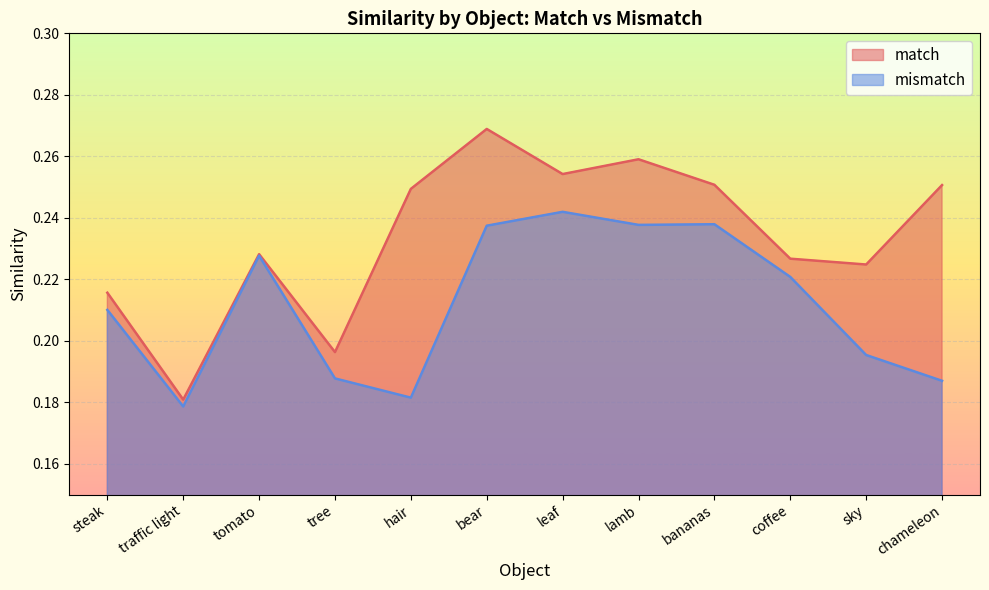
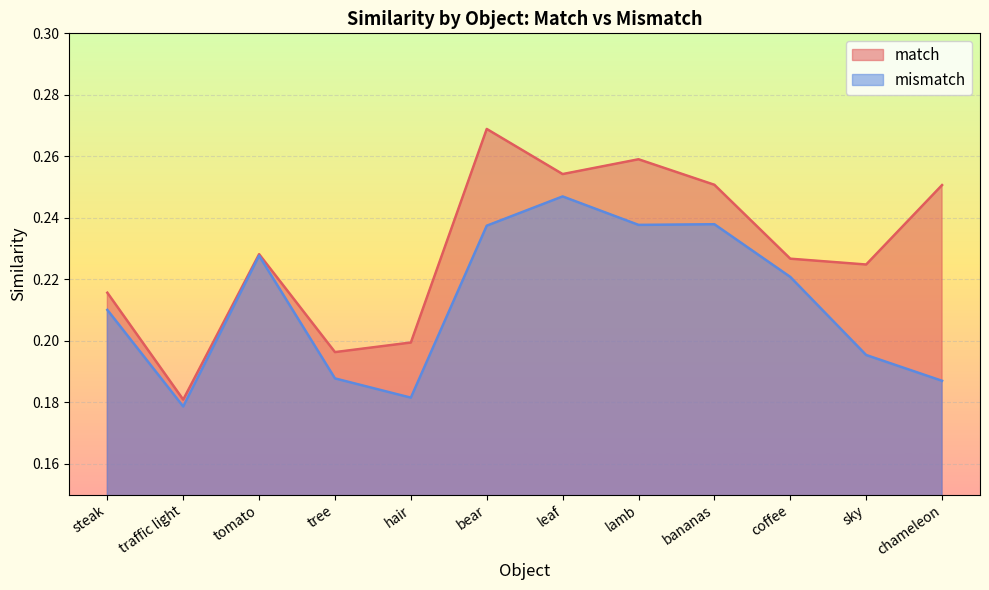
  {
    "match": {
      "steak": 0.216,
      "traffic light": 0.181,
      "tree": 0.196,
-     "hair": 0.249,
+     "hair": 0.199,
      "bear": 0.269,
      "leaf": 0.254,
      "lamb": 0.259,
      "bananas": 0.251,
      "coffee": 0.227,
      "sky": 0.225,
      "chameleon": 0.251
    },
    "mismatch": {
      "steak": 0.210,
      "traffic light": 0.179,
      "tree": 0.188,
      "hair": 0.182,
      "bear": 0.237,
-     "leaf": 0.242,
+     "leaf": 0.247,
      "lamb": 0.238,
      "bananas": 0.238,
      "coffee": 0.221,
      "sky": 0.195,
      "chameleon": 0.187
    }
  }
